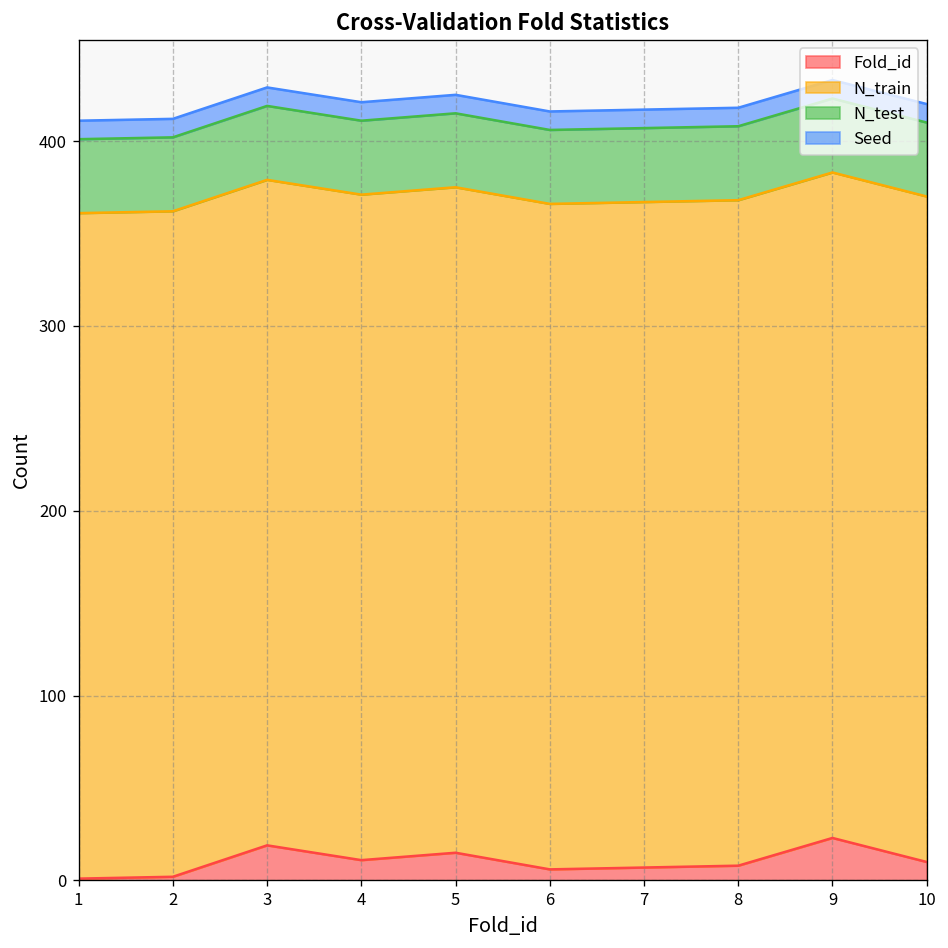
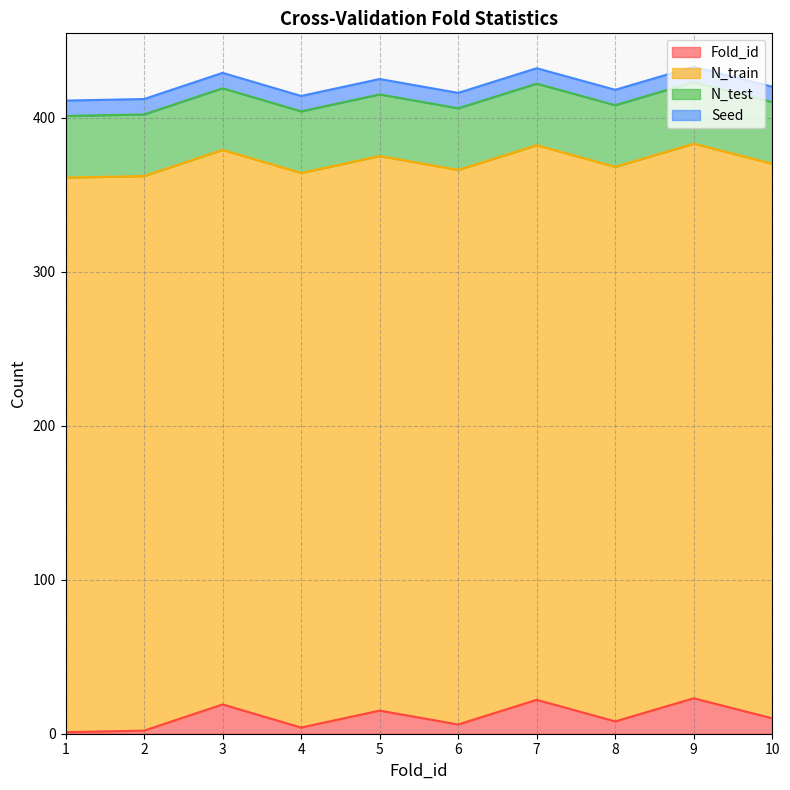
  {
    "Fold_id": {
      "1": 1,
      "2": 2,
      "3": 19,
-     "4": 11,
+     "4": 4,
      "5": 15,
      "6": 6,
-     "7": 7,
+     "7": 22,
      "8": 8,
      "9": 23,
      "10": 10
    },
    "N_train": {
      "1": 360,
      "2": 360,
      "3": 360,
      "4": 360,
      "5": 360,
      "6": 360,
      "7": 360,
      "8": 360,
      "9": 360,
      "10": 360
    },
    "N_test": {
      "1": 40,
      "2": 40,
      "3": 40,
      "4": 40,
      "5": 40,
      "6": 40,
      "7": 40,
      "8": 40,
      "10": 40
    },
    "Seed": {
      "1": 10,
      "2": 10,
      "3": 10,
      "4": 10,
      "5": 10,
      "6": 10,
      "7": 10,
      "8": 10,
      "10": 10
    }
  }
